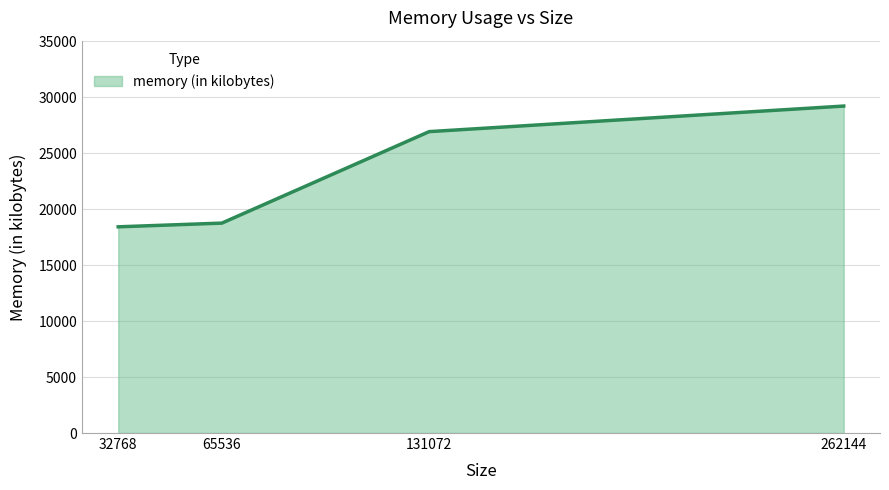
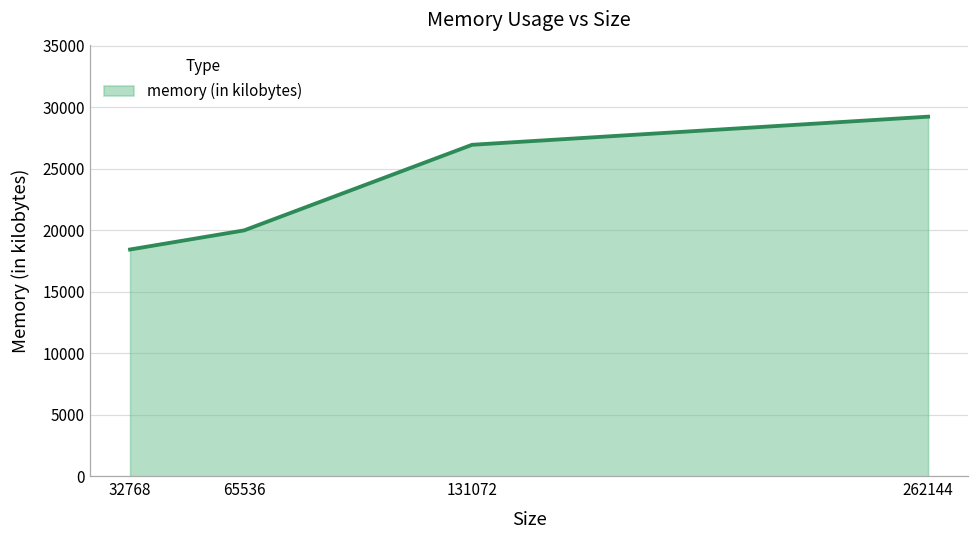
  {
    "32768": 18400,
-   "65536": 18800,
+   "65536": 20000,
    "131072": 26900,
    "262144": 29200
  }
